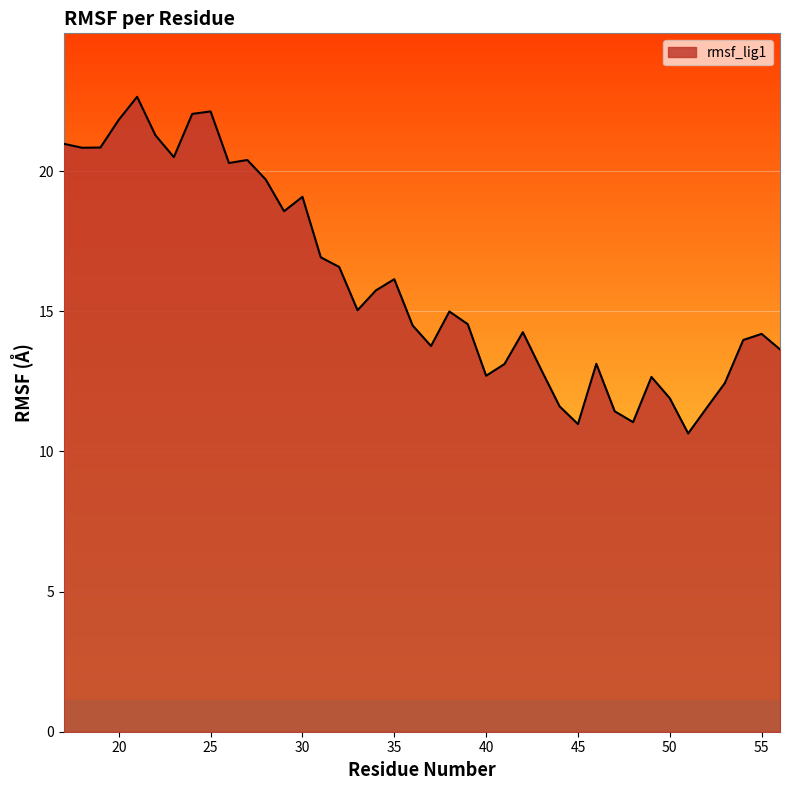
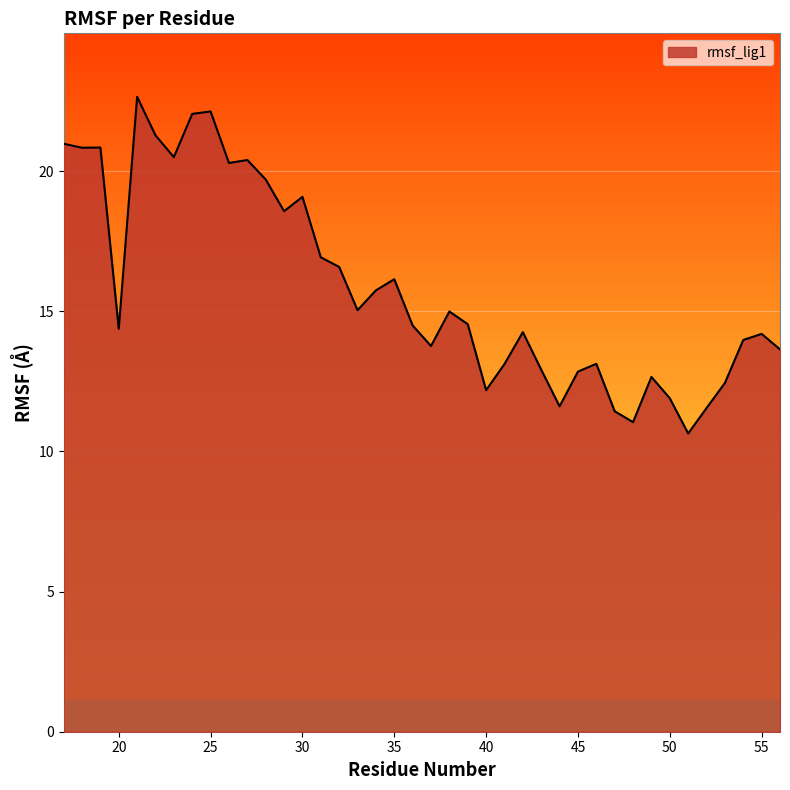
  {
-   "20": 21.8,
+   "20": 14.4,
    "25": 22.1,
    "30": 19.1,
    "35": 16.1,
-   "40": 12.7,
-   "45": 11.0,
+   "40": 12.2,
+   "45": 12.8,
    "50": 11.9,
    "55": 14.2
  }
